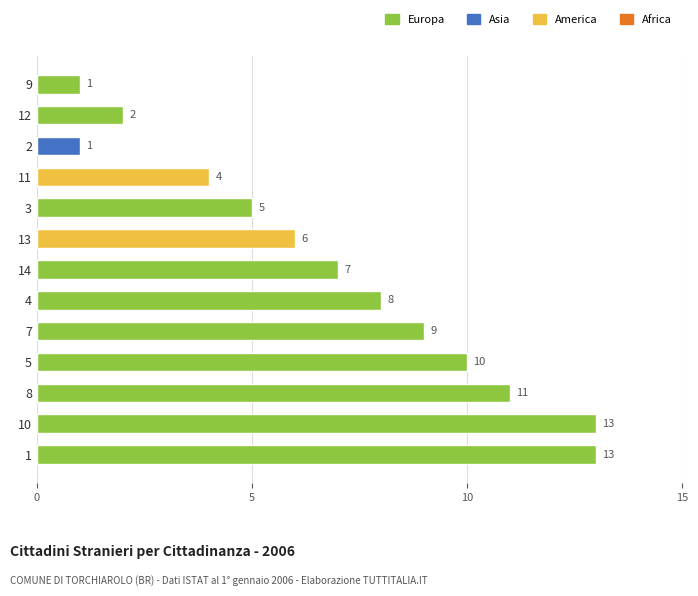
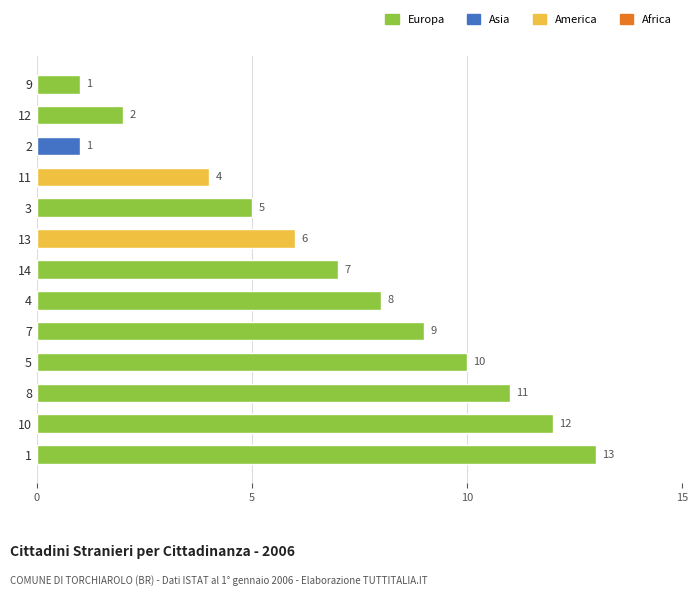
  {
    "9": 1,
    "12": 2,
    "2": 1,
    "11": 4,
    "3": 5,
    "13": 6,
    "14": 7,
    "4": 8,
    "7": 9,
    "5": 10,
    "8": 11,
-   "10": 13,
+   "10": 12,
    "1": 13
  }
